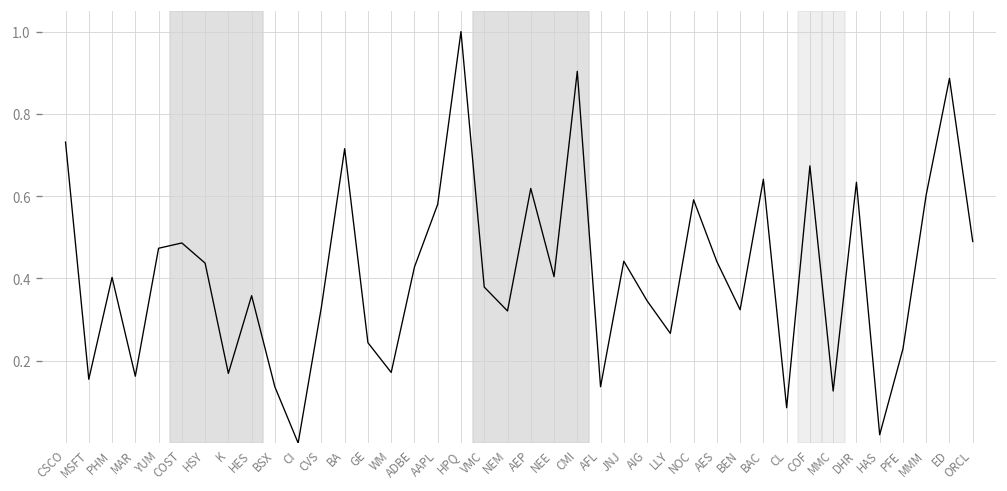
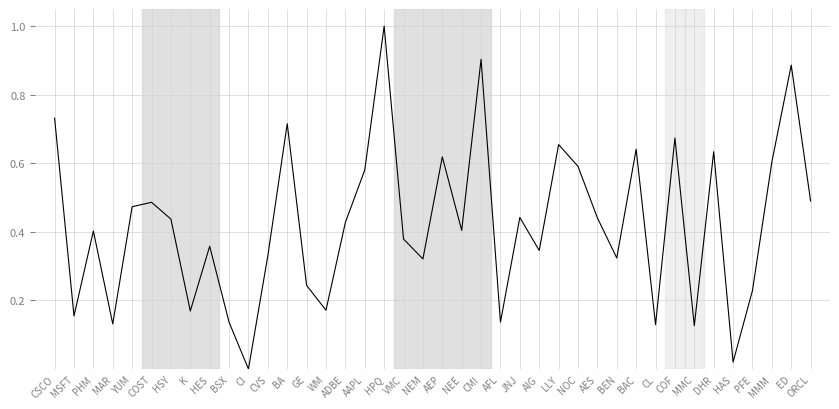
  {
    "CSCO": 0.73,
    "MSFT": 0.15,
    "PHM": 0.40,
-   "MAR": 0.16,
+   "MAR": 0.13,
    "YUM": 0.47,
    "COST": 0.49,
    "HSY": 0.44,
    "K": 0.17,
    "HES": 0.36,
    "BSX": 0.14,
    "CI": 0.00,
    "CVS": 0.33,
    "BA": 0.72,
    "GE": 0.24,
    "WM": 0.17,
    "ADBE": 0.43,
    "AAPL": 0.58,
    "HPQ": 1.00,
    "VMC": 0.38,
    "NEM": 0.32,
    "AEP": 0.62,
    "NEE": 0.40,
    "CMI": 0.90,
    "AFL": 0.14,
    "JNJ": 0.44,
    "AIG": 0.35,
-   "LLY": 0.27,
+   "LLY": 0.65,
    "NOC": 0.59,
    "AES": 0.44,
    "BEN": 0.32,
    "BAC": 0.64,
-   "CL": 0.09,
+   "CL": 0.13,
    "COF": 0.67,
    "MMC": 0.13,
    "DHR": 0.63,
    "HAS": 0.02,
    "PFE": 0.23,
    "MMM": 0.60,
    "ED": 0.89,
    "ORCL": 0.49
  }
